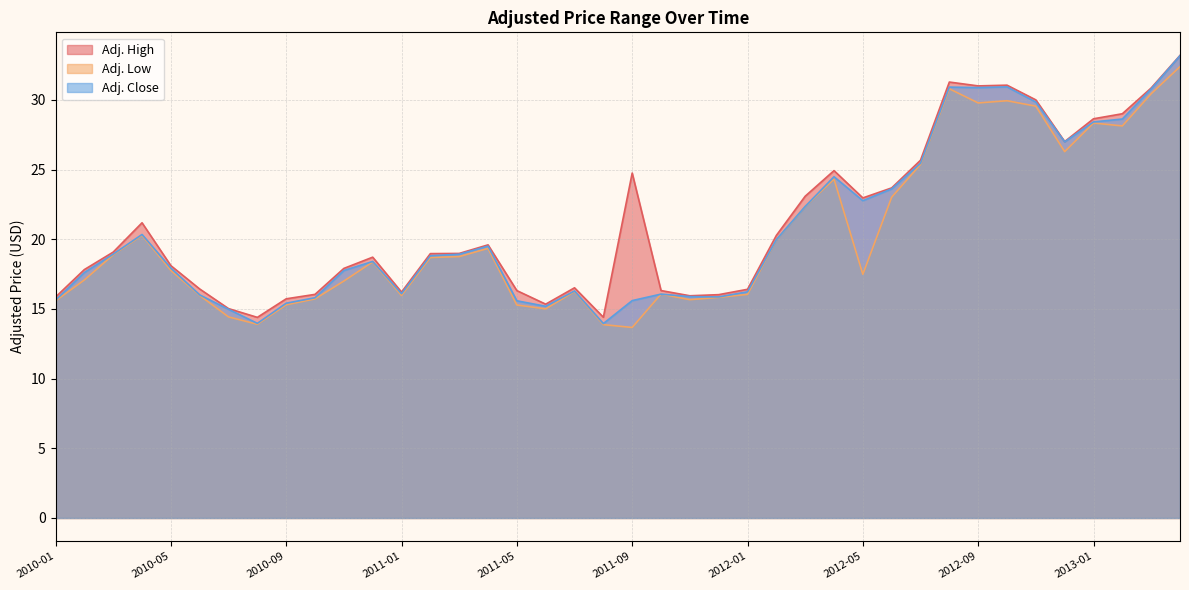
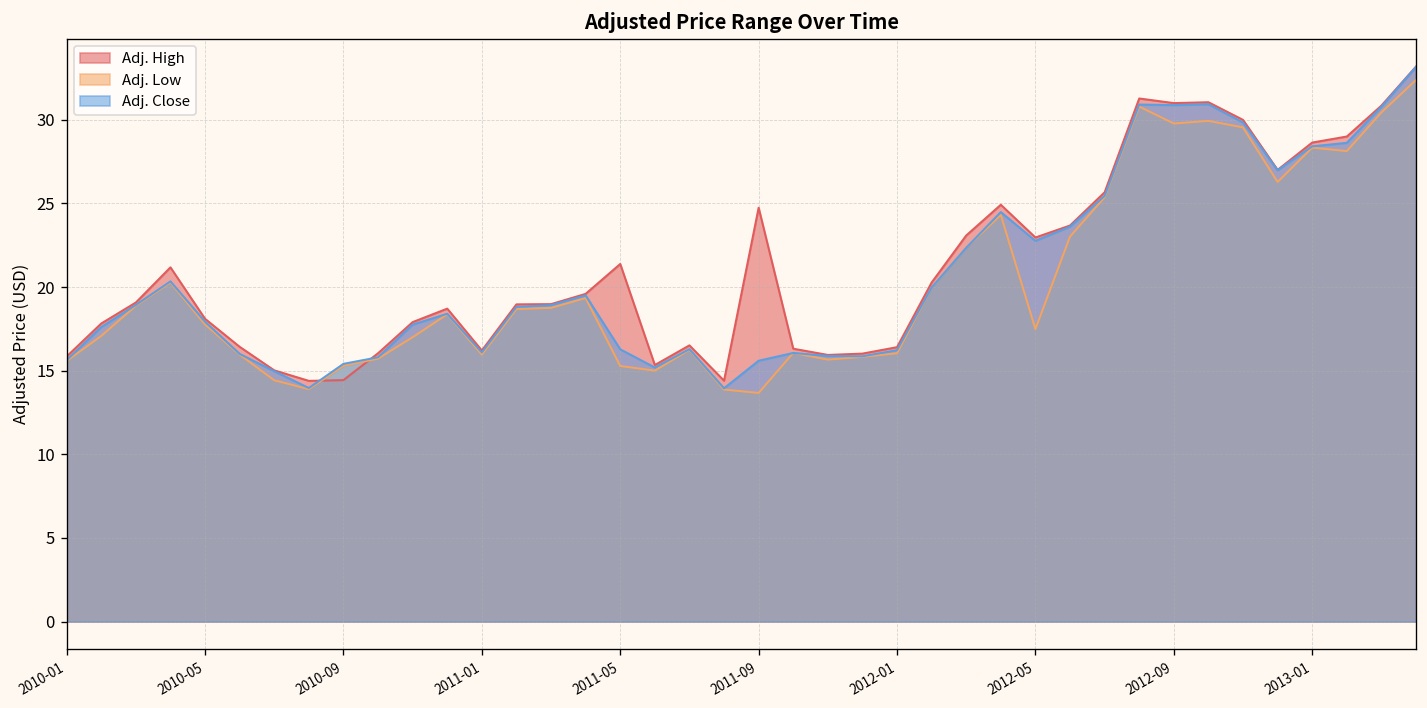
  {
    "Adj. High": {
      "2010-01": 15.8,
-     "2010-09": 15.7,
-     "2011-05": 16.3,
+     "2010-09": 14.4,
+     "2011-05": 21.4,
      "2011-09": 24.7,
      "2012-05": 23.0,
      "2013-01": 28.6
    },
    "Adj. Low": {
      "2011-05": 15.3,
      "2011-09": 13.7,
      "2012-01": 16.0,
      "2012-05": 17.5,
      "2012-09": 29.8
    },
    "Adj. Close": {
-     "2011-05": 15.6,
+     "2011-05": 16.3,
      "2011-09": 15.6,
      "2012-05": 22.8
    }
  }
